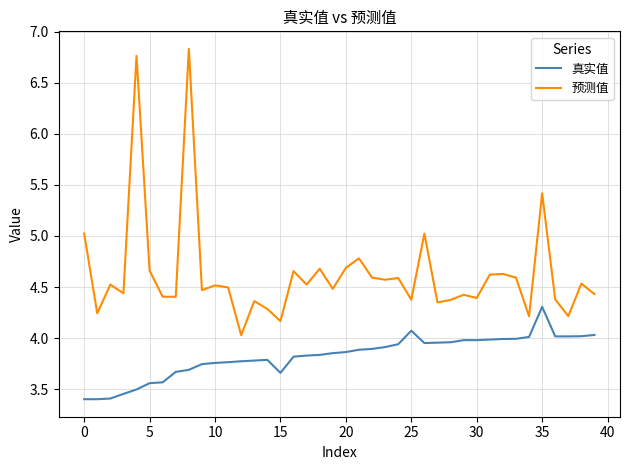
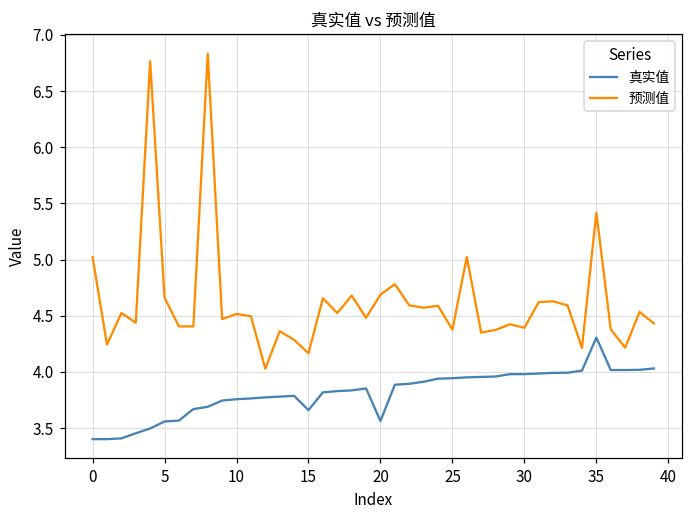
  {
    "真实值": {
      "0": 3.40,
      "5": 3.56,
      "10": 3.76,
      "15": 3.66,
-     "20": 3.86,
-     "25": 4.07,
+     "20": 3.56,
+     "25": 3.94,
      "30": 3.98,
      "35": 4.31
    },
    "预测值": {
      "0": 5.02,
      "5": 4.66,
      "10": 4.52,
      "15": 4.17,
      "20": 4.69,
      "25": 4.38,
      "30": 4.39,
      "35": 5.42
    }
  }
